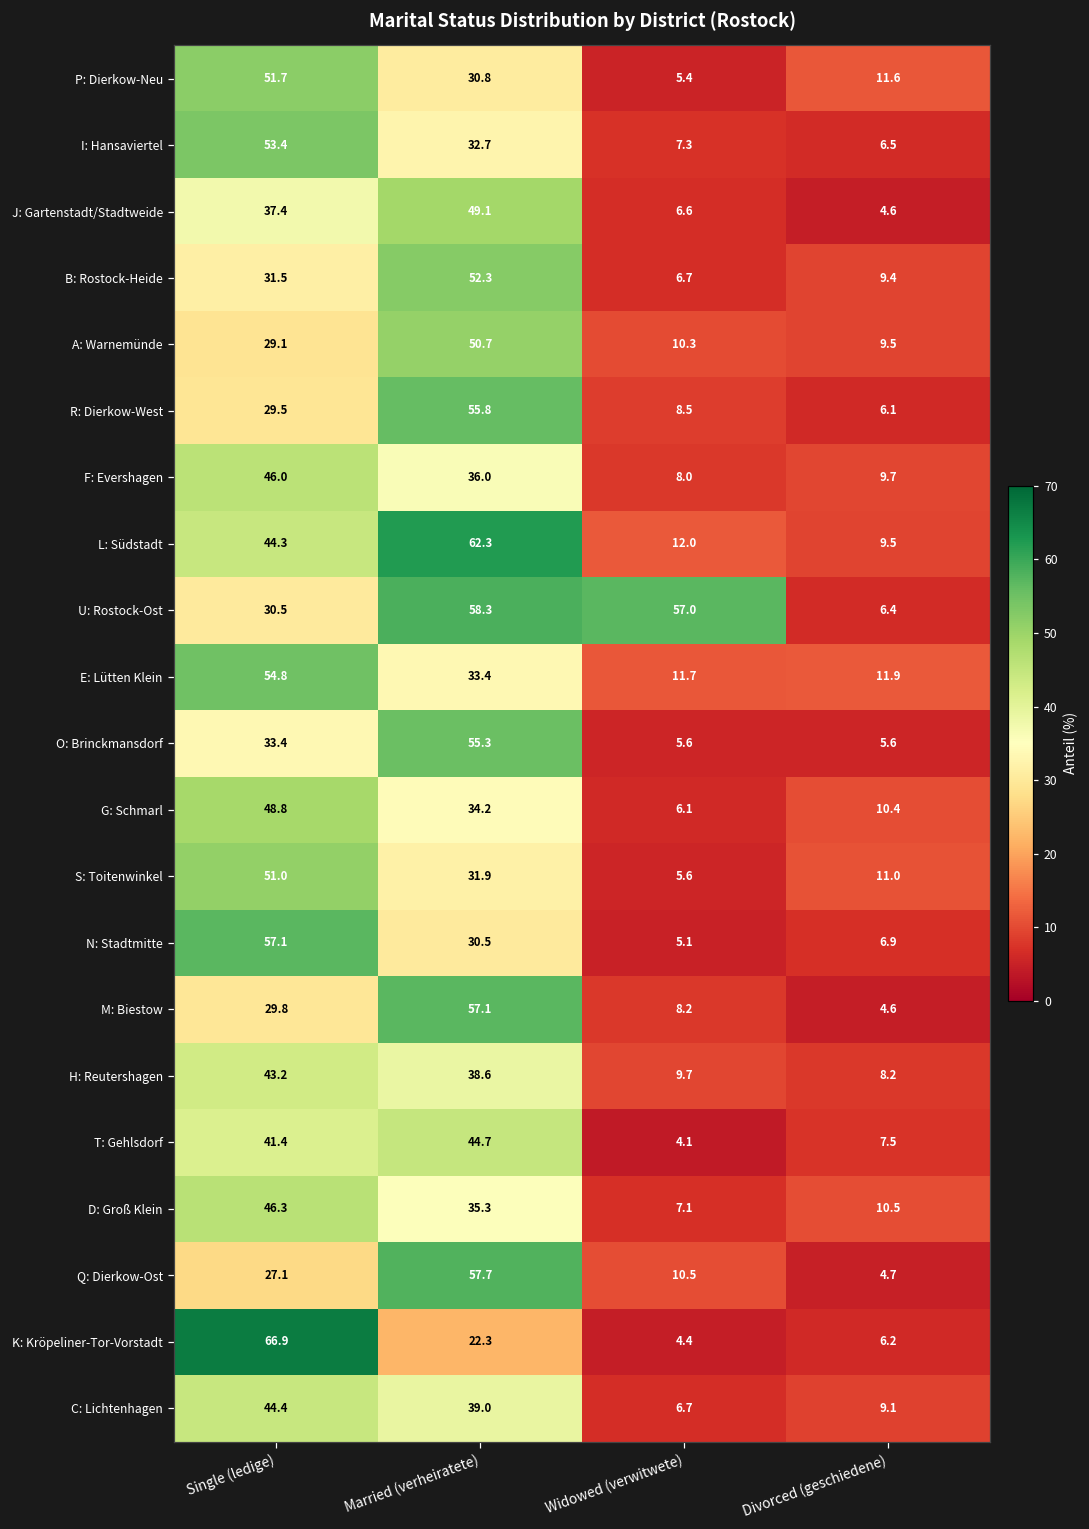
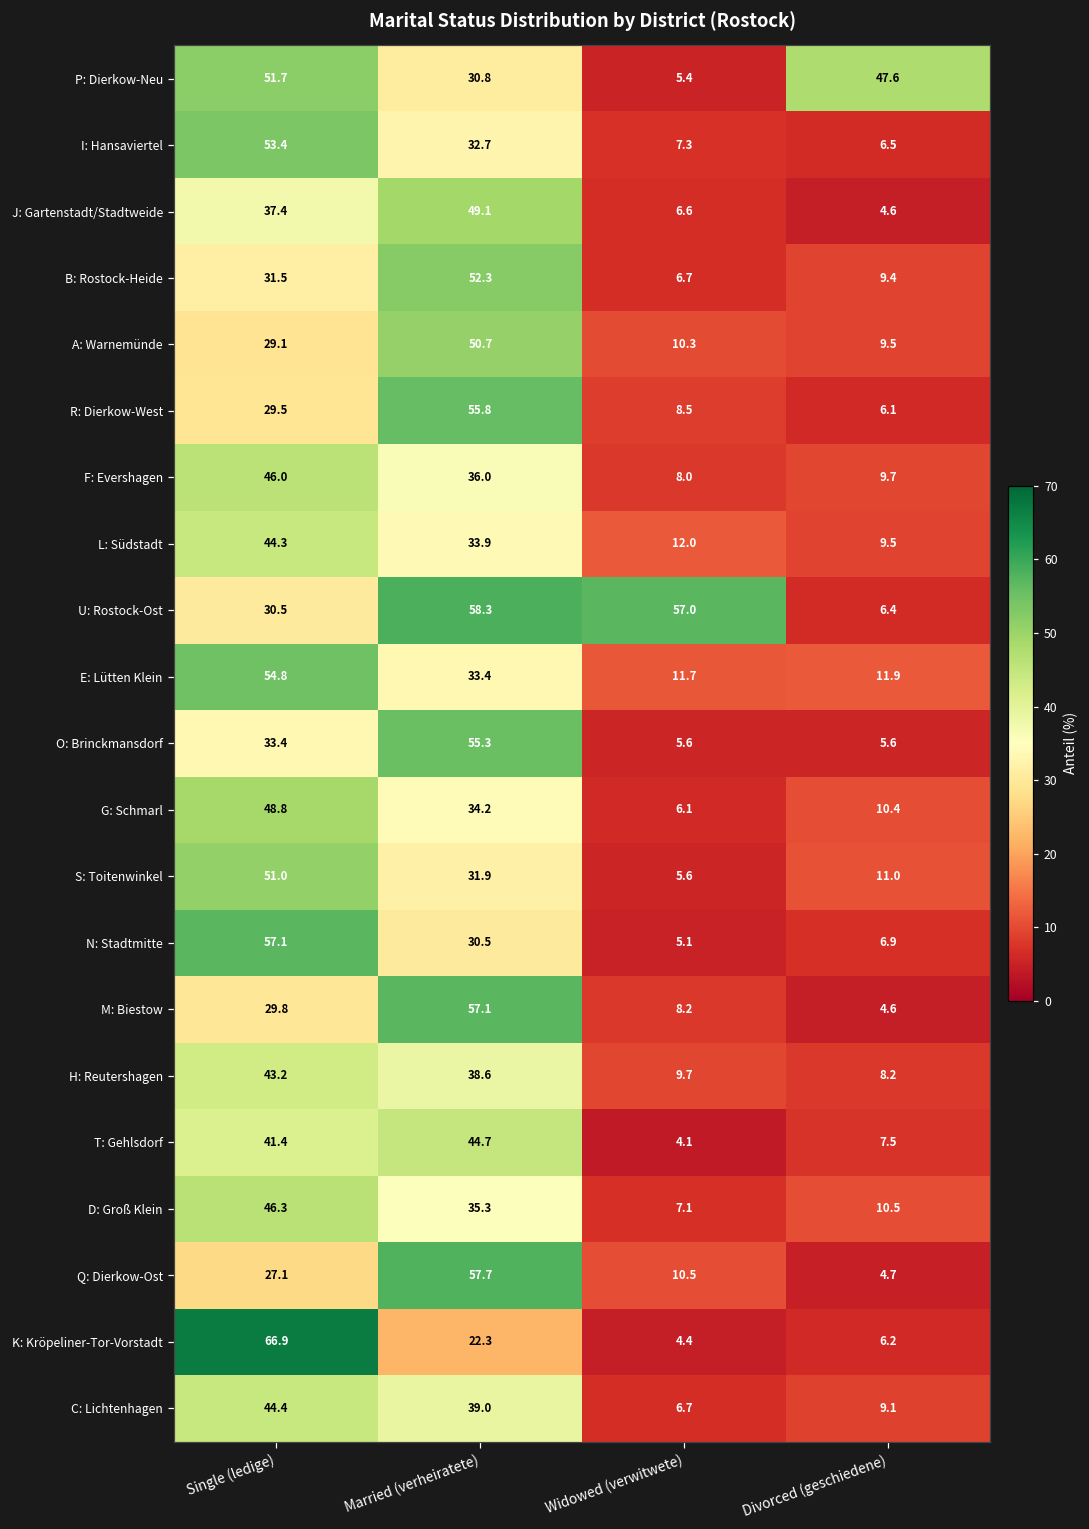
  {
    "P: Dierkow-Neu": {
      "Single (ledige)": 51.7,
      "Married (verheiratete)": 30.8,
      "Widowed (verwitwete)": 5.4,
-     "Divorced (geschiedene)": 11.6
+     "Divorced (geschiedene)": 47.6
    },
    "I: Hansaviertel": {
      "Single (ledige)": 53.4,
      "Married (verheiratete)": 32.7,
      "Widowed (verwitwete)": 7.3,
      "Divorced (geschiedene)": 6.5
    },
    "J: Gartenstadt/Stadtweide": {
      "Single (ledige)": 37.4,
      "Married (verheiratete)": 49.1,
      "Widowed (verwitwete)": 6.6,
      "Divorced (geschiedene)": 4.6
    },
    "B: Rostock-Heide": {
      "Single (ledige)": 31.5,
      "Married (verheiratete)": 52.3,
      "Widowed (verwitwete)": 6.7,
      "Divorced (geschiedene)": 9.4
    },
    "A: Warnemünde": {
      "Single (ledige)": 29.1,
      "Married (verheiratete)": 50.7,
      "Widowed (verwitwete)": 10.3,
      "Divorced (geschiedene)": 9.5
    },
    "R: Dierkow-West": {
      "Single (ledige)": 29.5,
      "Married (verheiratete)": 55.8,
      "Widowed (verwitwete)": 8.5,
      "Divorced (geschiedene)": 6.1
    },
    "F: Evershagen": {
      "Single (ledige)": 46.0,
      "Married (verheiratete)": 36.0,
      "Widowed (verwitwete)": 8.0,
      "Divorced (geschiedene)": 9.7
    },
    "L: Südstadt": {
      "Single (ledige)": 44.3,
-     "Married (verheiratete)": 62.3,
+     "Married (verheiratete)": 33.9,
      "Widowed (verwitwete)": 12.0,
      "Divorced (geschiedene)": 9.5
    },
    "U: Rostock-Ost": {
      "Single (ledige)": 30.5,
      "Married (verheiratete)": 58.3,
      "Widowed (verwitwete)": 57.0,
      "Divorced (geschiedene)": 6.4
    },
    "E: Lütten Klein": {
      "Single (ledige)": 54.8,
      "Married (verheiratete)": 33.4,
      "Widowed (verwitwete)": 11.7,
      "Divorced (geschiedene)": 11.9
    },
    "O: Brinckmansdorf": {
      "Single (ledige)": 33.4,
      "Married (verheiratete)": 55.3,
      "Widowed (verwitwete)": 5.6,
      "Divorced (geschiedene)": 5.6
    },
    "G: Schmarl": {
      "Single (ledige)": 48.8,
      "Married (verheiratete)": 34.2,
      "Widowed (verwitwete)": 6.1,
      "Divorced (geschiedene)": 10.4
    },
    "S: Toitenwinkel": {
      "Single (ledige)": 51.0,
      "Married (verheiratete)": 31.9,
      "Widowed (verwitwete)": 5.6,
      "Divorced (geschiedene)": 11.0
    },
    "N: Stadtmitte": {
      "Single (ledige)": 57.1,
      "Married (verheiratete)": 30.5,
      "Widowed (verwitwete)": 5.1,
      "Divorced (geschiedene)": 6.9
    },
    "M: Biestow": {
      "Single (ledige)": 29.8,
      "Married (verheiratete)": 57.1,
      "Widowed (verwitwete)": 8.2,
      "Divorced (geschiedene)": 4.6
    },
    "H: Reutershagen": {
      "Single (ledige)": 43.2,
      "Married (verheiratete)": 38.6,
      "Widowed (verwitwete)": 9.7,
      "Divorced (geschiedene)": 8.2
    },
    "T: Gehlsdorf": {
      "Single (ledige)": 41.4,
      "Married (verheiratete)": 44.7,
      "Widowed (verwitwete)": 4.1,
      "Divorced (geschiedene)": 7.5
    },
    "D: Groß Klein": {
      "Single (ledige)": 46.3,
      "Married (verheiratete)": 35.3,
      "Widowed (verwitwete)": 7.1,
      "Divorced (geschiedene)": 10.5
    },
    "Q: Dierkow-Ost": {
      "Single (ledige)": 27.1,
      "Married (verheiratete)": 57.7,
      "Widowed (verwitwete)": 10.5,
      "Divorced (geschiedene)": 4.7
    },
    "K: Kröpeliner-Tor-Vorstadt": {
      "Single (ledige)": 66.9,
      "Married (verheiratete)": 22.3,
      "Widowed (verwitwete)": 4.4,
      "Divorced (geschiedene)": 6.2
    },
    "C: Lichtenhagen": {
      "Single (ledige)": 44.4,
      "Married (verheiratete)": 39.0,
      "Widowed (verwitwete)": 6.7,
      "Divorced (geschiedene)": 9.1
    }
  }
